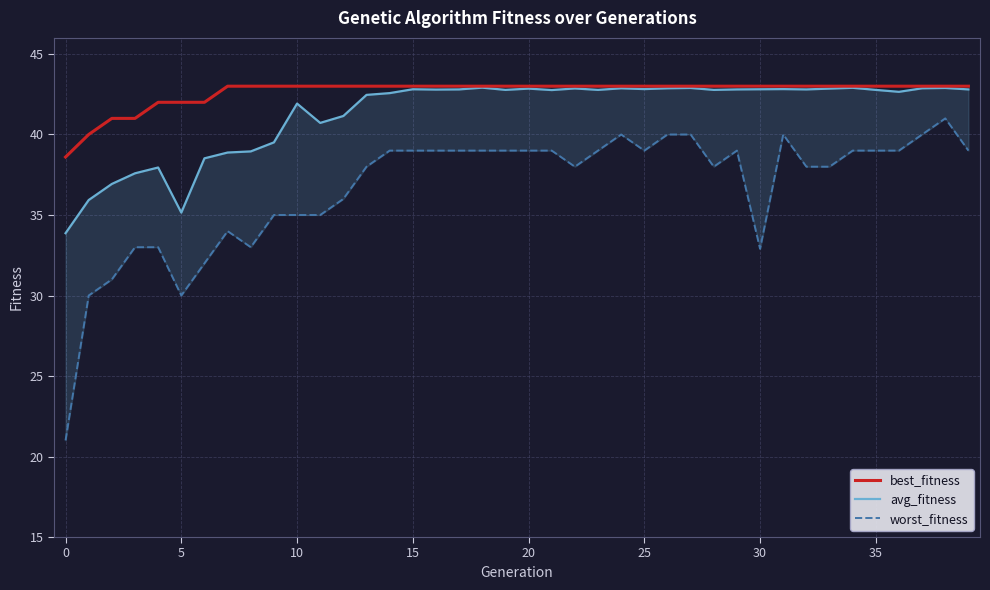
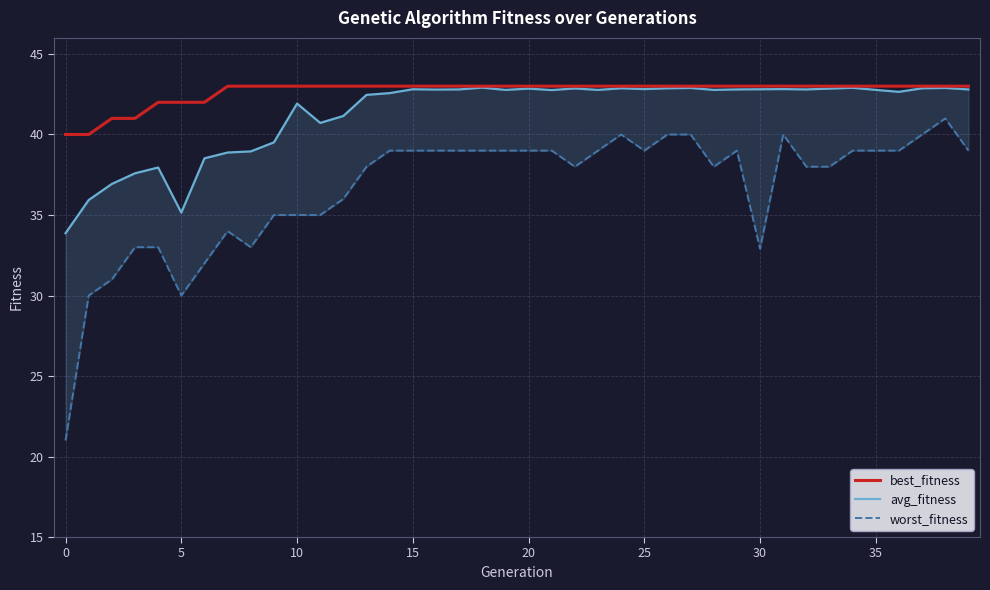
  {
    "best_fitness": {
-     "0": 38.6,
+     "0": 40.0,
      "5": 42.0,
      "10": 43.0,
      "15": 43.0,
      "25": 43.0,
      "30": 43.0,
      "35": 43.0
    },
    "avg_fitness": {
      "0": 33.9,
      "5": 35.2,
      "10": 41.9,
      "15": 42.8,
      "25": 42.8,
      "30": 42.8,
      "35": 42.8
    },
    "worst_fitness": {
      "0": 21.0,
      "5": 30.0,
      "10": 35.0,
      "15": 39.0,
      "20": 39.0,
      "25": 39.0,
      "30": 32.9,
      "35": 39.0
    }
  }
